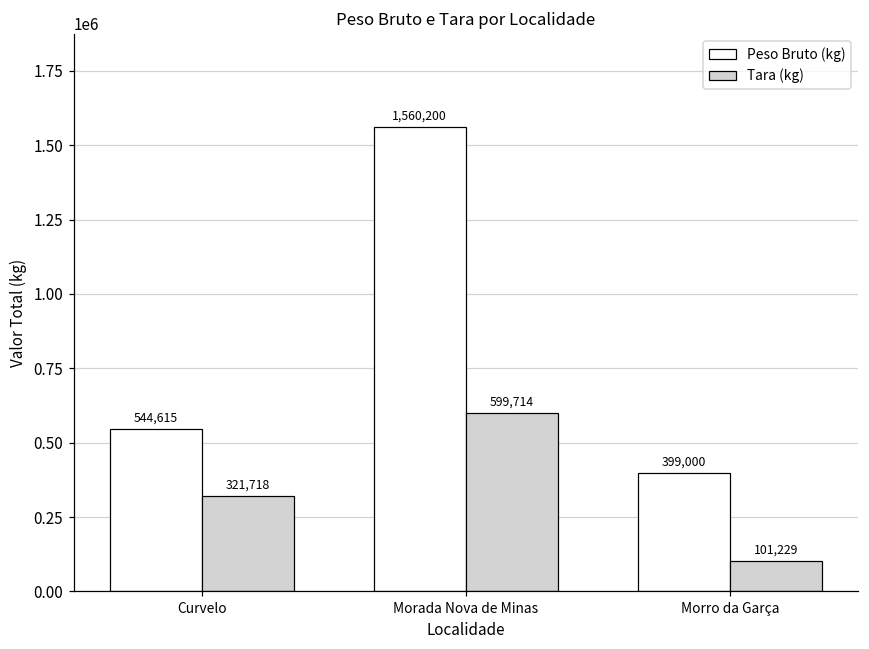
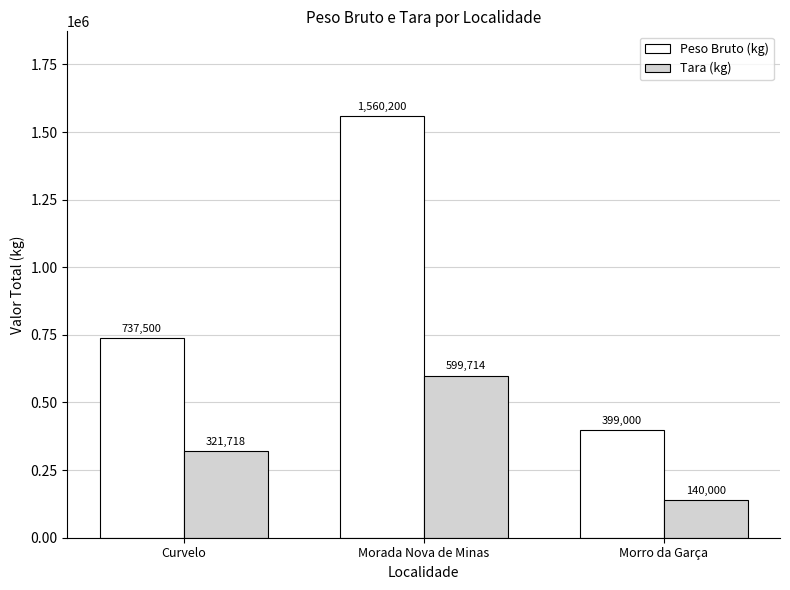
  {
    "Peso Bruto (kg)": {
-     "Curvelo": "544,615",
+     "Curvelo": "737,500",
      "Morada Nova de Minas": "1,560,200",
      "Morro da Garça": "399,000"
    },
    "Tara (kg)": {
      "Curvelo": "321,718",
      "Morada Nova de Minas": "599,714",
-     "Morro da Garça": "101,229"
+     "Morro da Garça": "140,000"
    }
  }
